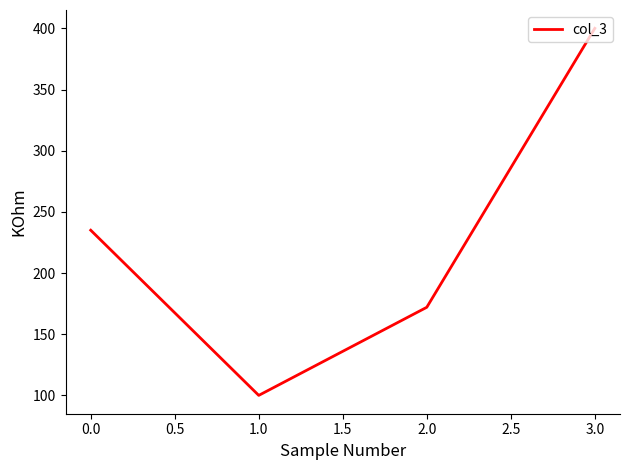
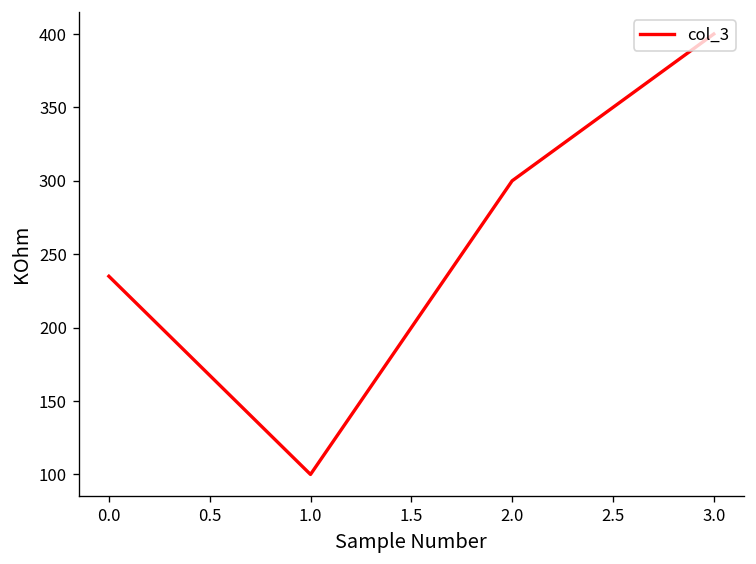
  {
    "0.0": 235,
    "1.0": 100,
-   "2.0": 172
+   "2.0": 300
  }
